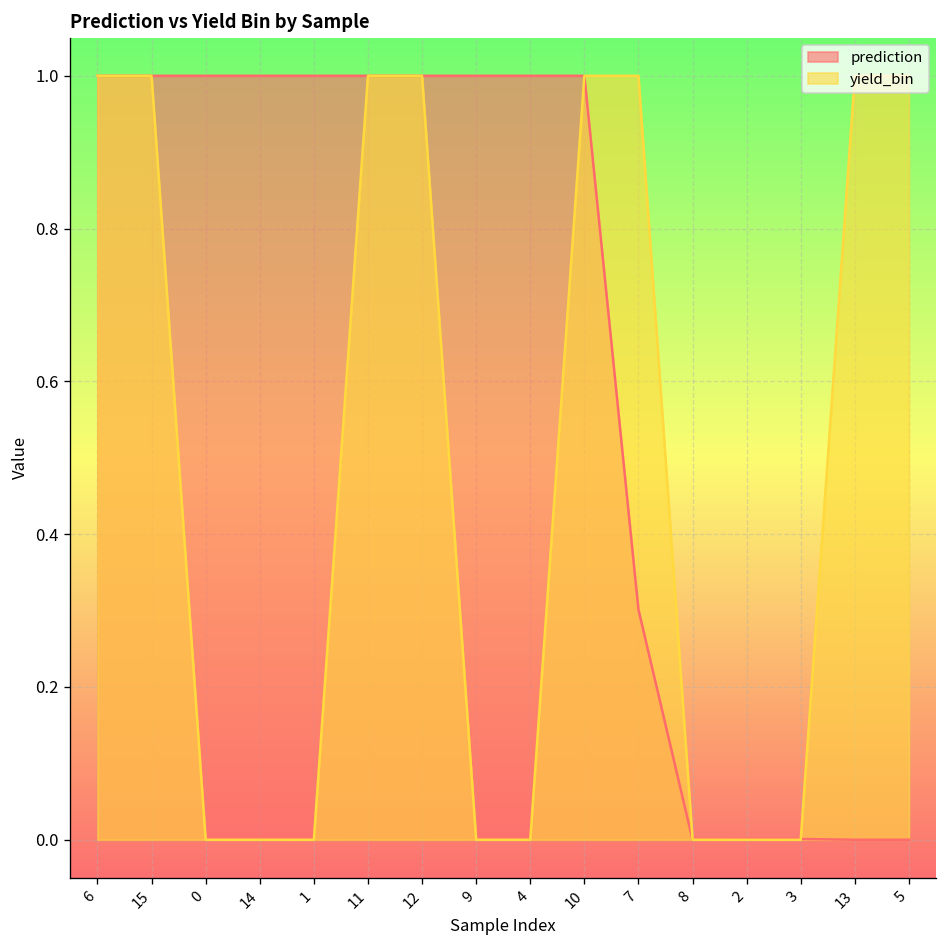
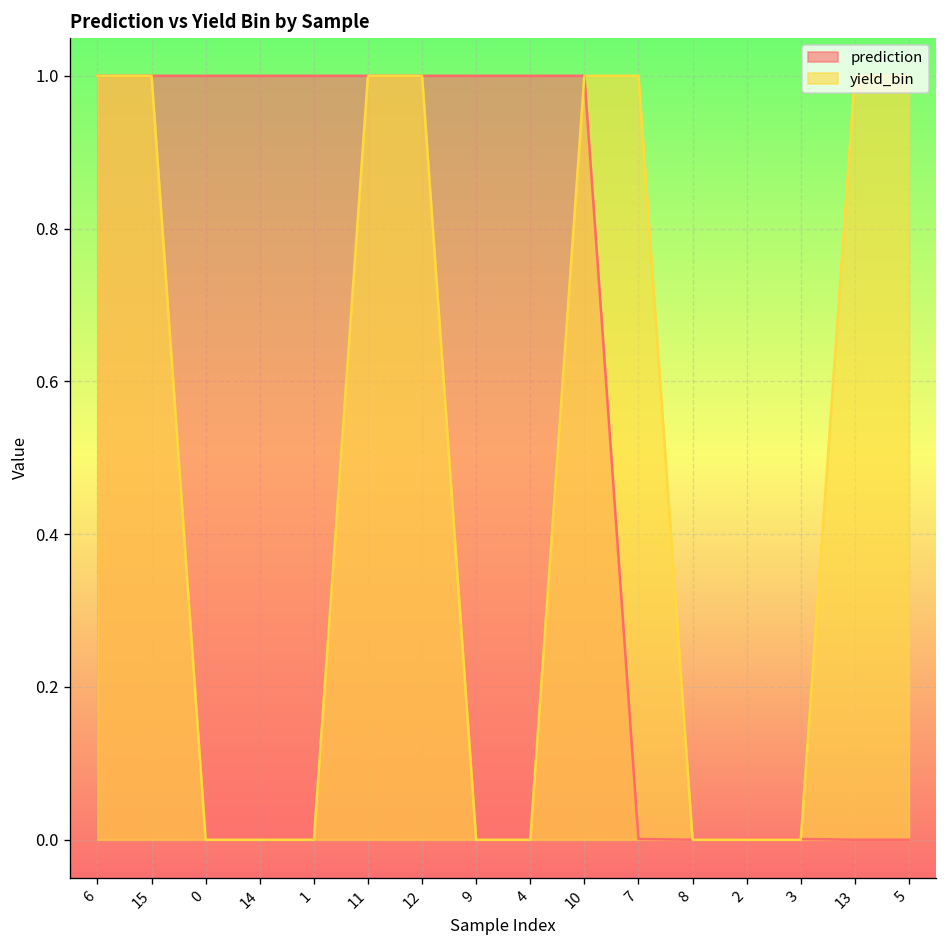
  {
    "prediction": {
      "0": 1.00,
      "14": 1.00,
      "1": 1.00,
      "9": 1.00,
      "4": 1.00,
-     "7": 0.30,
+     "7": 0.00,
      "13": 0.00,
      "5": 0.00
    },
    "yield_bin": {
      "0": 0.00,
      "14": 0.00,
      "1": 0.00,
      "9": 0.00,
      "4": 0.00,
      "7": 1.00
    }
  }
